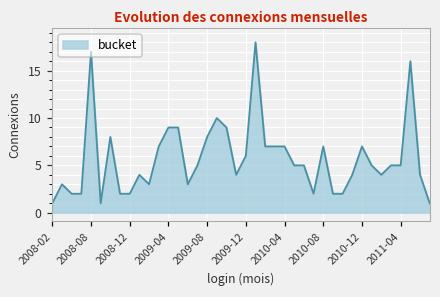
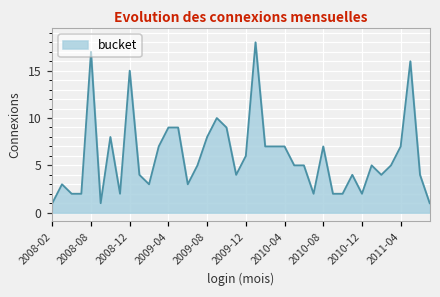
  {
    "2008-02": 1,
-   "2008-12": 2,
+   "2008-12": 15,
    "2009-04": 9,
    "2009-08": 8,
    "2009-12": 6,
    "2010-04": 7,
    "2010-08": 7,
-   "2010-12": 7,
-   "2011-04": 5
+   "2010-12": 2,
+   "2011-04": 7
  }
